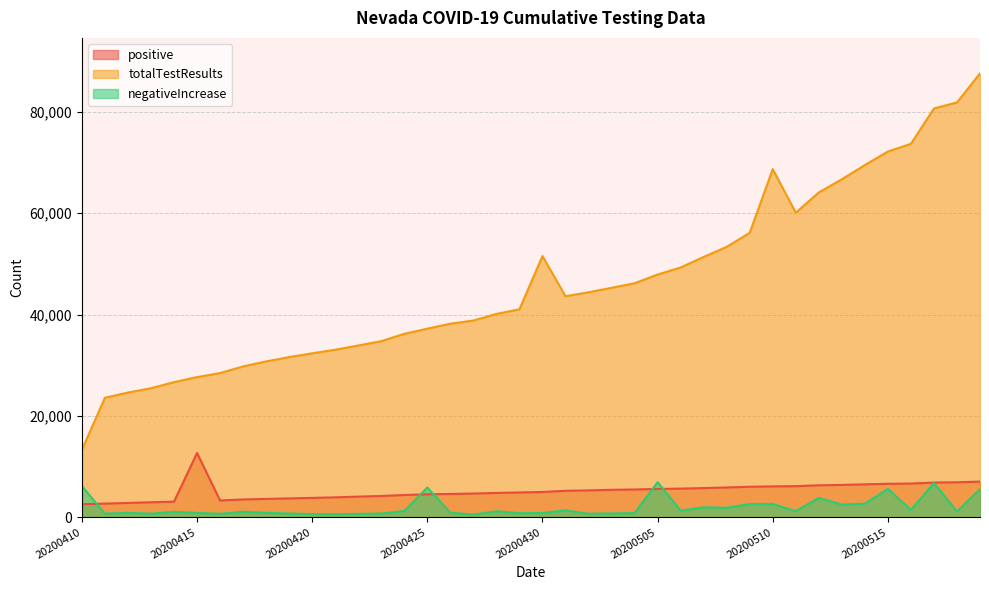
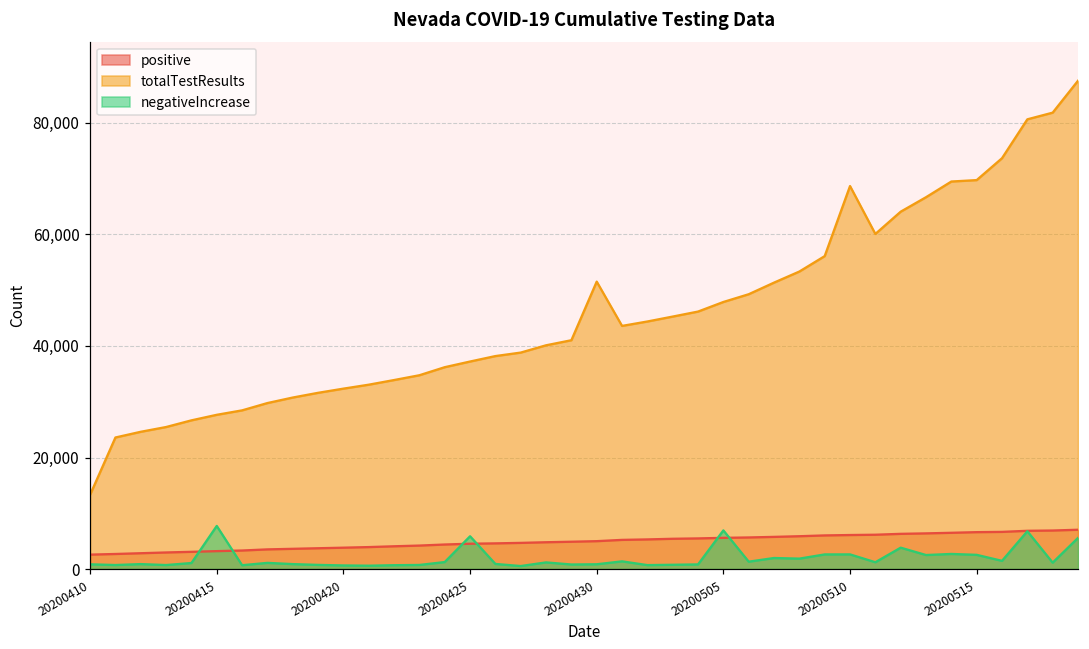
  {
    "positive": {
      "20200410": "3,000",
-     "20200415": "13,000",
+     "20200415": "3,000",
      "20200420": "4,000",
      "20200425": "5,000",
      "20200430": "5,000",
      "20200505": "6,000",
      "20200510": "6,000",
      "20200515": "7,000"
    },
    "totalTestResults": {
      "20200410": "13,000",
      "20200415": "28,000",
      "20200420": "32,000",
      "20200425": "37,000",
      "20200430": "52,000",
      "20200505": "48,000",
      "20200510": "69,000",
-     "20200515": "72,000"
+     "20200515": "70,000"
    },
    "negativeIncrease": {
-     "20200410": "6,000",
-     "20200415": "1,000",
+     "20200410": "1,000",
+     "20200415": "8,000",
      "20200420": "1,000",
      "20200425": "6,000",
      "20200430": "1,000",
      "20200505": "7,000",
      "20200510": "3,000",
-     "20200515": "6,000"
+     "20200515": "3,000"
    }
  }
